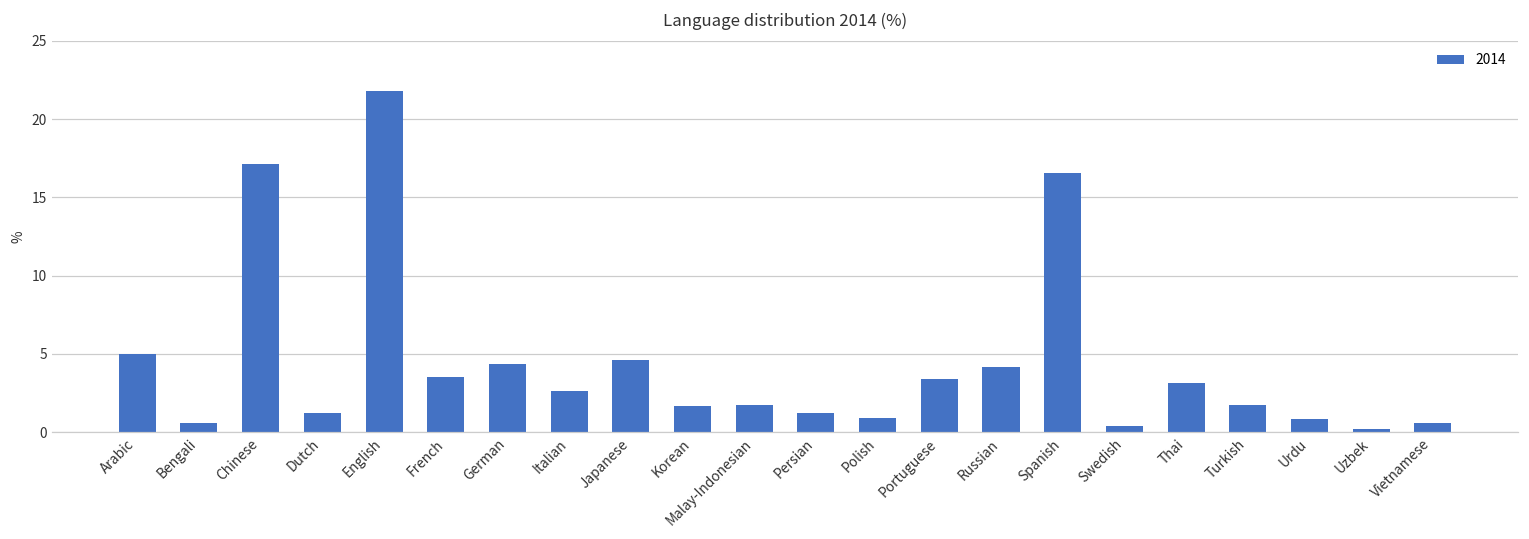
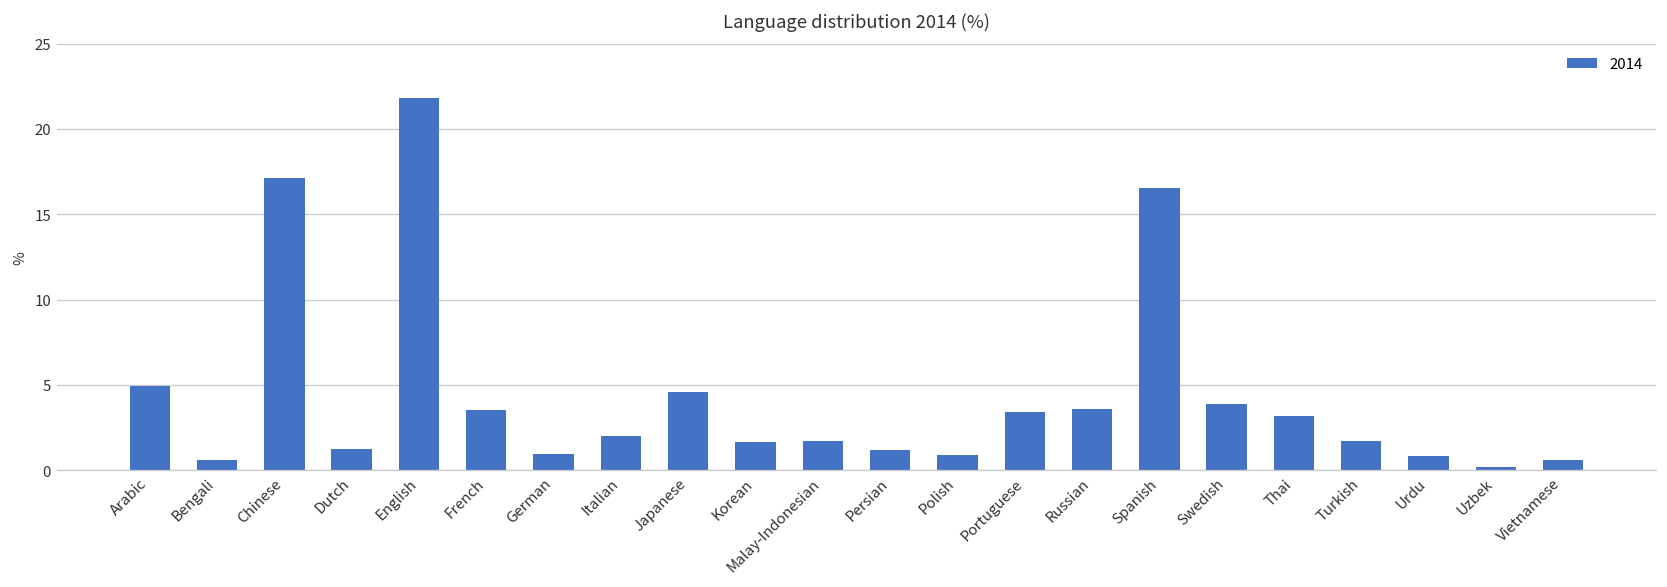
  {
    "Arabic": 5.0,
    "Bengali": 0.6,
    "Chinese": 17.1,
    "Dutch": 1.2,
    "English": 21.8,
    "French": 3.5,
-   "German": 4.3,
-   "Italian": 2.6,
+   "German": 0.9,
+   "Italian": 2.0,
    "Japanese": 4.6,
    "Korean": 1.6,
    "Malay-Indonesian": 1.7,
    "Persian": 1.2,
    "Polish": 0.9,
    "Portuguese": 3.4,
-   "Russian": 4.2,
+   "Russian": 3.6,
    "Spanish": 16.6,
-   "Swedish": 0.4,
+   "Swedish": 3.9,
    "Thai": 3.2,
    "Turkish": 1.7,
    "Urdu": 0.8,
    "Uzbek": 0.2,
    "Vietnamese": 0.6
  }
